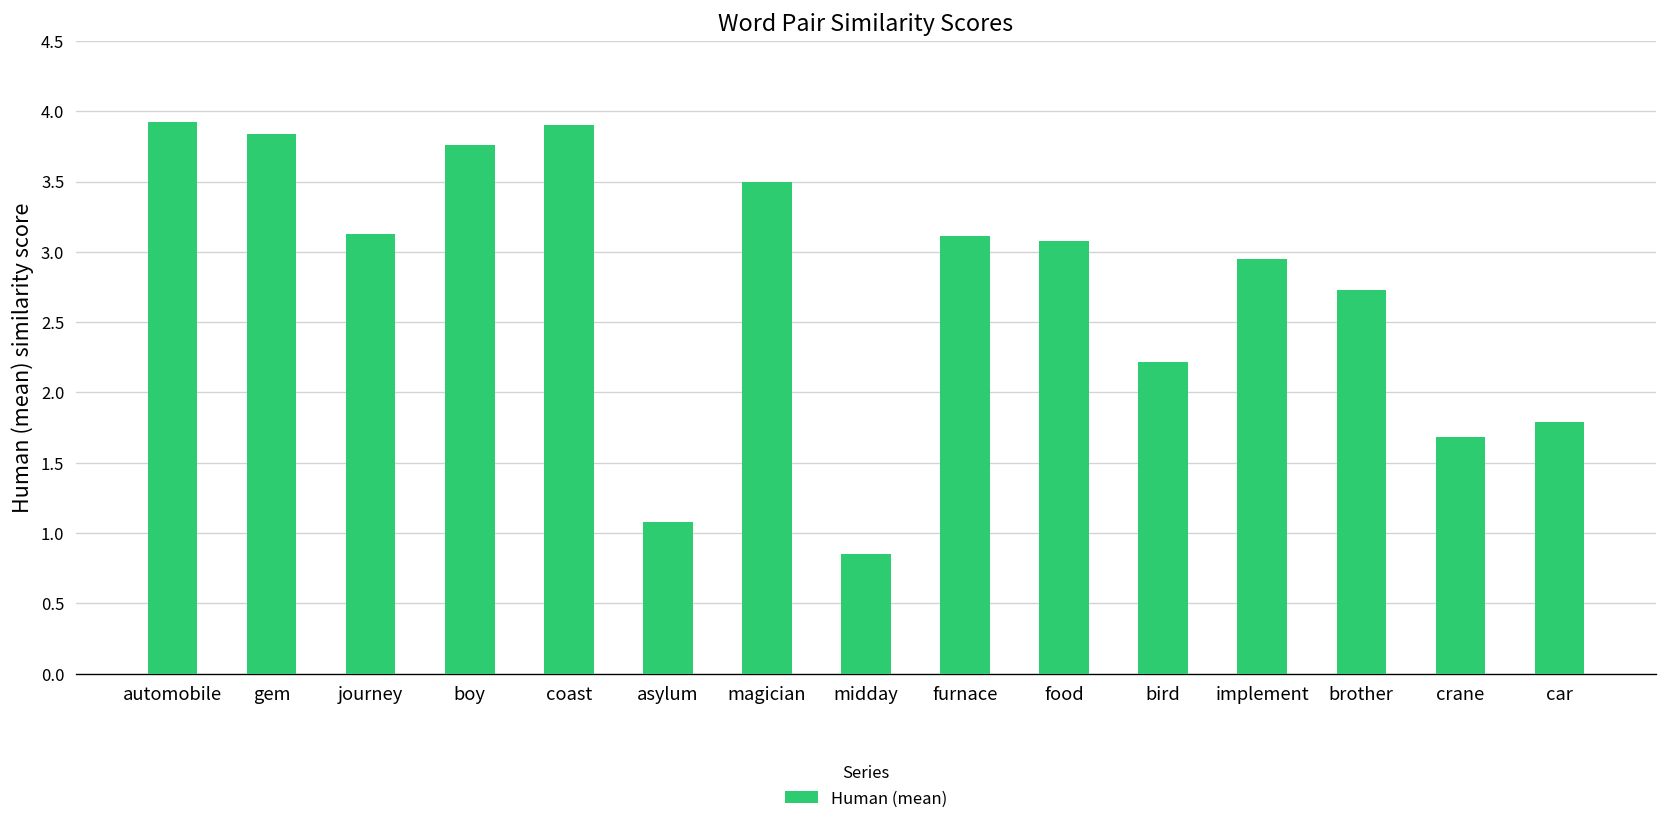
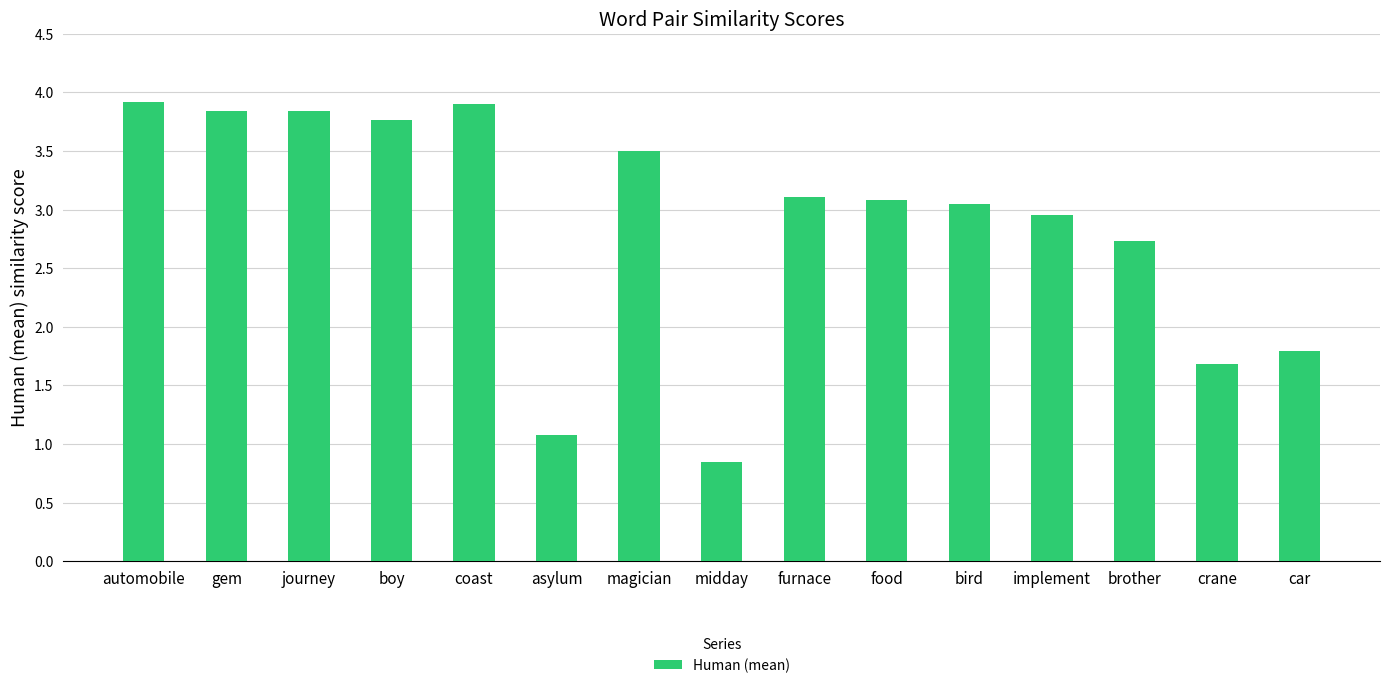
  {
    "automobile": 3.92,
    "gem": 3.84,
-   "journey": 3.13,
+   "journey": 3.84,
    "boy": 3.76,
    "coast": 3.90,
    "asylum": 1.08,
    "magician": 3.50,
    "midday": 0.85,
    "furnace": 3.11,
    "food": 3.08,
-   "bird": 2.22,
+   "bird": 3.05,
    "implement": 2.95,
    "brother": 2.73,
    "crane": 1.68,
    "car": 1.79
  }
